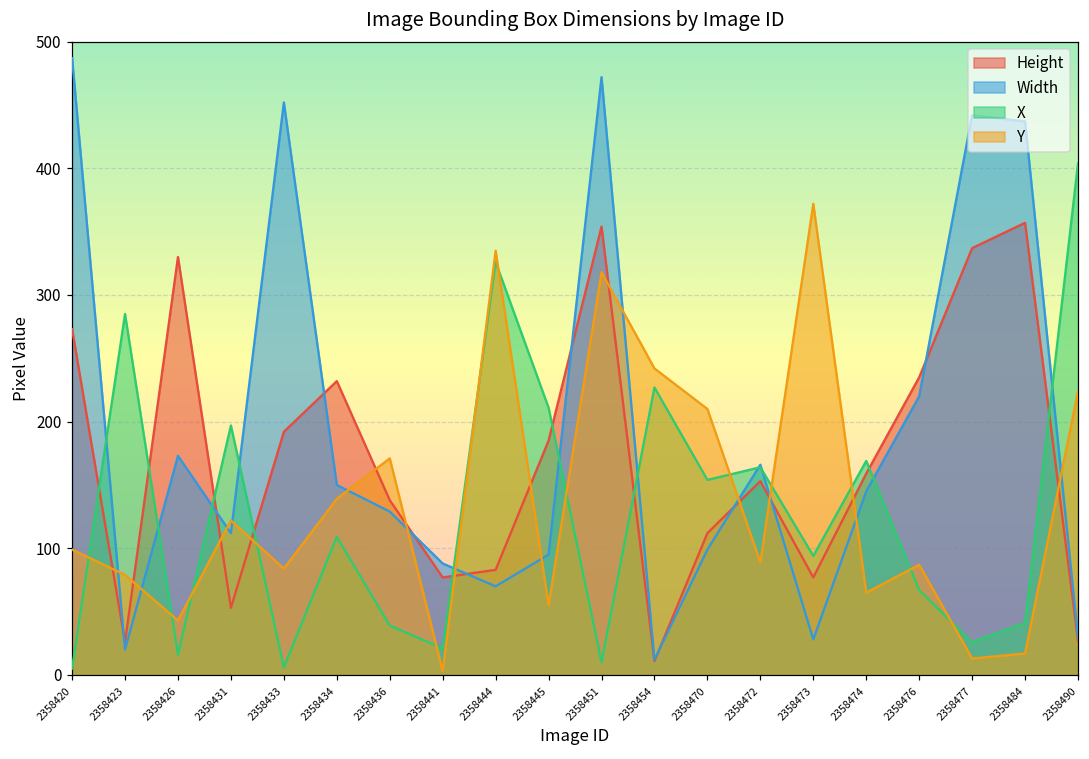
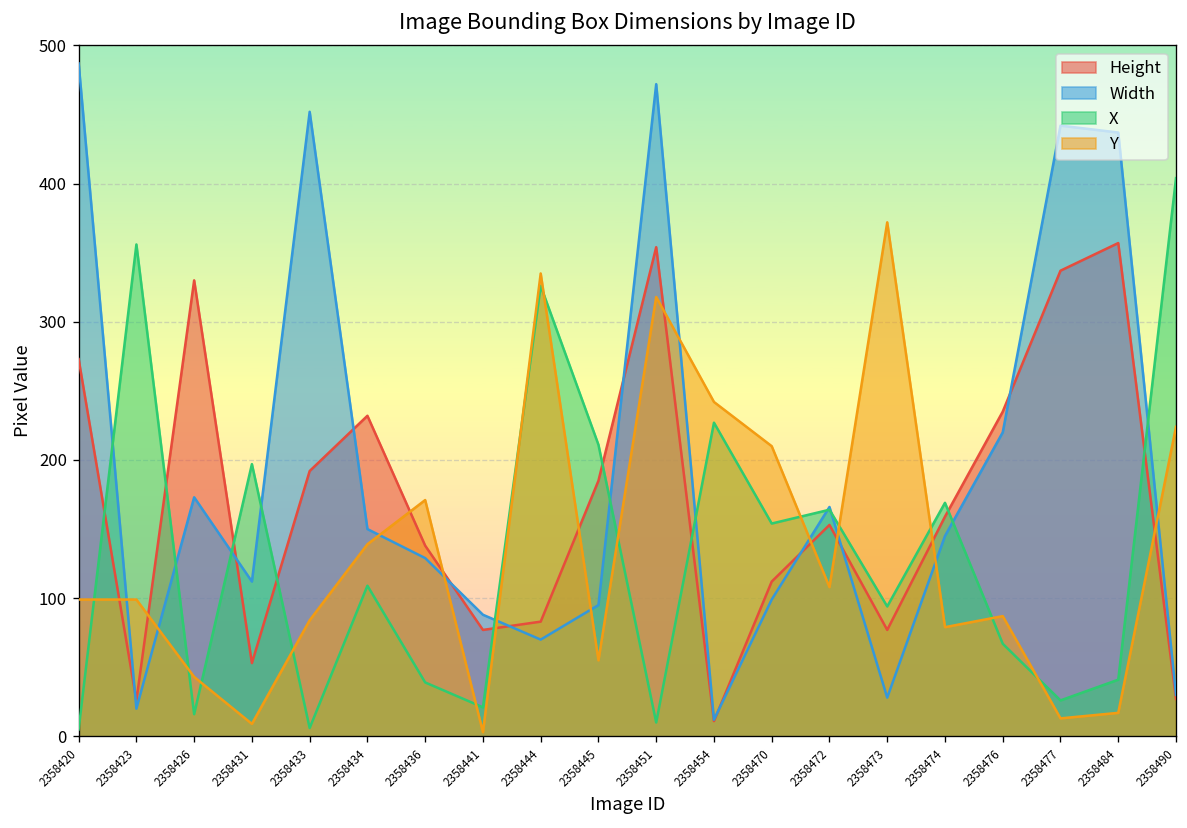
  {
    "Height": {
      "2358420": 273,
      "2358423": 26,
      "2358426": 330,
      "2358431": 53,
      "2358433": 192,
      "2358434": 232,
      "2358436": 138,
      "2358441": 77,
      "2358444": 83,
      "2358445": 185,
      "2358451": 354,
      "2358470": 112,
      "2358472": 153,
      "2358473": 77,
      "2358474": 159,
      "2358476": 235,
      "2358477": 337,
      "2358484": 357,
      "2358490": 27
    },
    "Width": {
      "2358420": 487,
      "2358423": 20,
      "2358426": 173,
      "2358431": 112,
      "2358433": 452,
      "2358434": 150,
      "2358436": 129,
      "2358441": 88,
      "2358444": 70,
      "2358445": 95,
      "2358451": 472,
      "2358470": 99,
      "2358473": 28,
      "2358474": 145,
      "2358476": 220,
      "2358490": 30
    },
    "X": {
      "2358420": 5,
-     "2358423": 285,
+     "2358423": 356,
      "2358426": 16,
      "2358431": 197,
      "2358433": 6,
      "2358434": 109,
      "2358436": 39,
      "2358441": 21,
      "2358444": 326,
      "2358445": 211,
      "2358451": 10,
      "2358454": 227,
      "2358470": 154,
      "2358473": 94,
      "2358474": 169,
      "2358476": 67,
      "2358477": 26,
      "2358484": 41,
      "2358490": 404
    },
    "Y": {
      "2358420": 99,
-     "2358423": 79,
+     "2358423": 99,
      "2358426": 43,
-     "2358431": 122,
+     "2358431": 9,
      "2358433": 84,
      "2358434": 139,
      "2358436": 171,
      "2358441": 3,
      "2358444": 335,
      "2358445": 55,
      "2358451": 318,
      "2358454": 242,
      "2358470": 210,
-     "2358472": 89,
+     "2358472": 108,
      "2358473": 372,
-     "2358474": 65,
+     "2358474": 79,
      "2358476": 87,
      "2358477": 13,
      "2358484": 17,
      "2358490": 224
    }
  }
